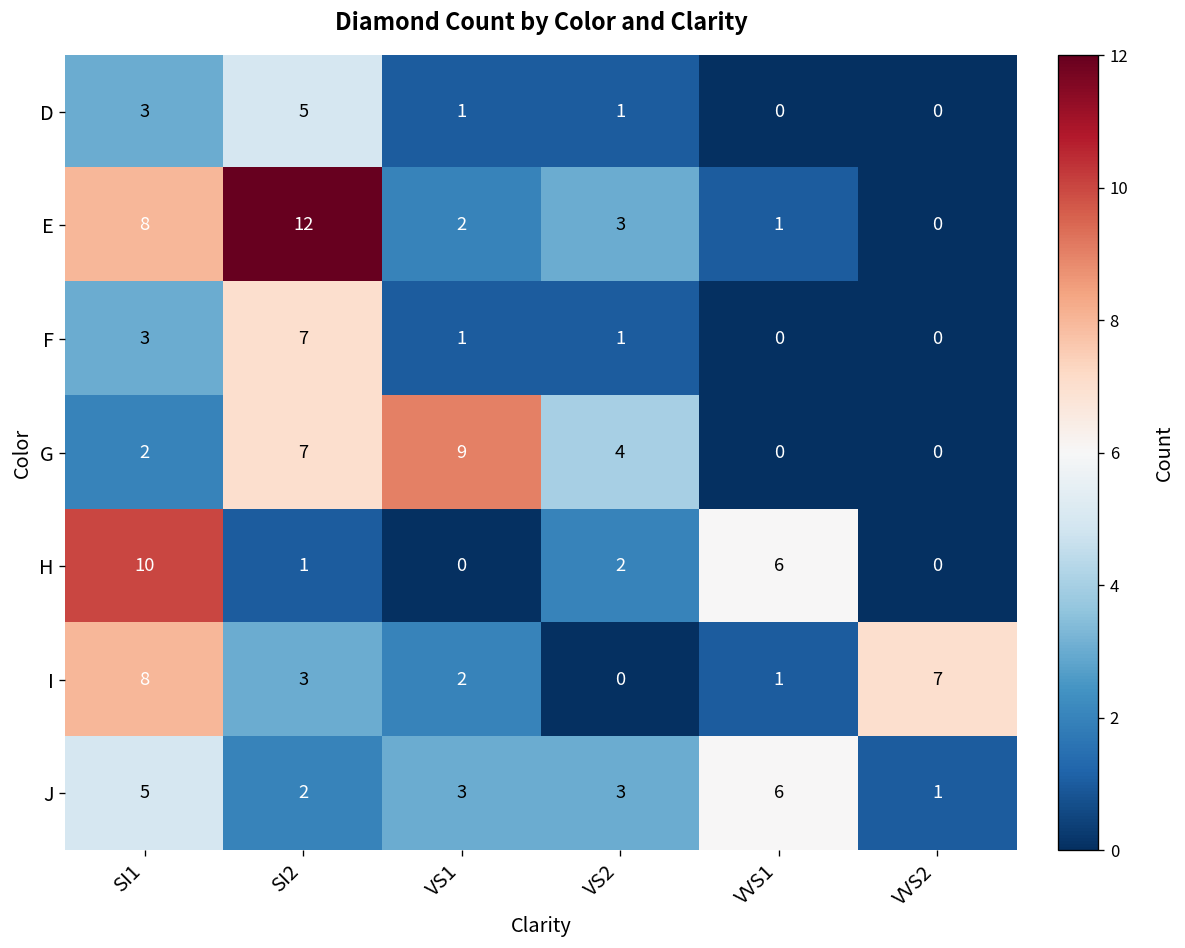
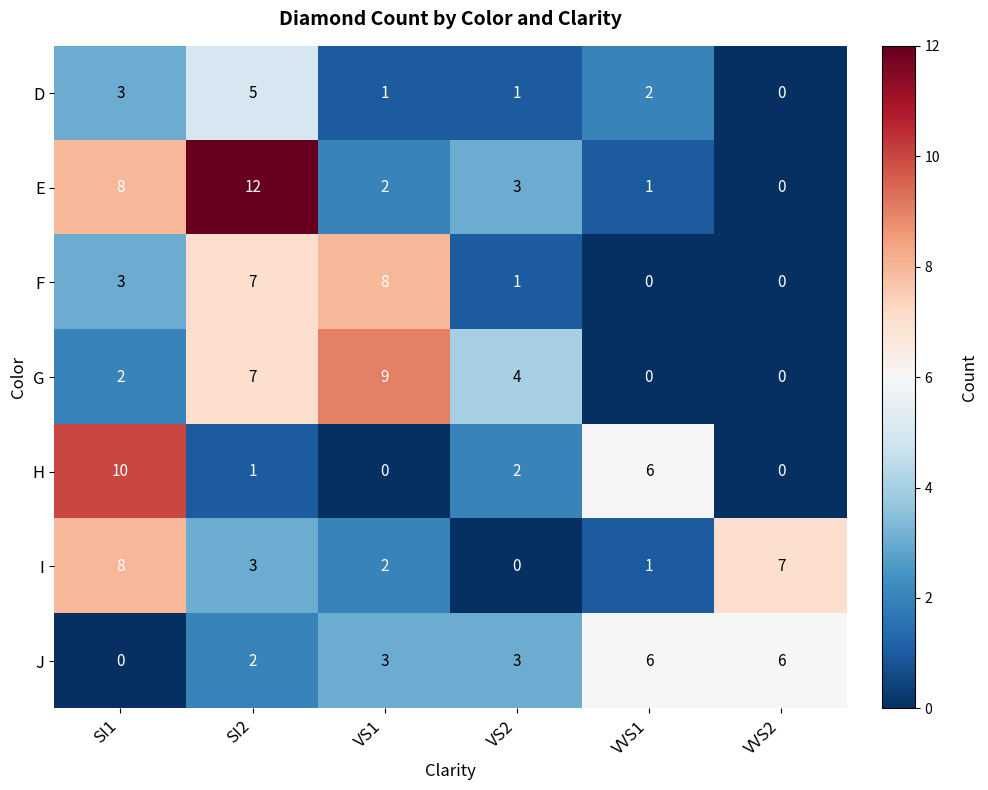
  {
    "D": {
      "SI1": 3,
      "SI2": 5,
      "VS1": 1,
      "VS2": 1,
-     "VVS1": 0,
+     "VVS1": 2,
      "VVS2": 0
    },
    "E": {
      "SI1": 8,
      "SI2": 12,
      "VS1": 2,
      "VS2": 3,
      "VVS1": 1,
      "VVS2": 0
    },
    "F": {
      "SI1": 3,
      "SI2": 7,
-     "VS1": 1,
+     "VS1": 8,
      "VS2": 1,
      "VVS1": 0,
      "VVS2": 0
    },
    "G": {
      "SI1": 2,
      "SI2": 7,
      "VS1": 9,
      "VS2": 4,
      "VVS1": 0,
      "VVS2": 0
    },
    "H": {
      "SI1": 10,
      "SI2": 1,
      "VS1": 0,
      "VS2": 2,
      "VVS1": 6,
      "VVS2": 0
    },
    "I": {
      "SI1": 8,
      "SI2": 3,
      "VS1": 2,
      "VS2": 0,
      "VVS1": 1,
      "VVS2": 7
    },
    "J": {
-     "SI1": 5,
+     "SI1": 0,
      "SI2": 2,
      "VS1": 3,
      "VS2": 3,
      "VVS1": 6,
-     "VVS2": 1
+     "VVS2": 6
    }
  }
